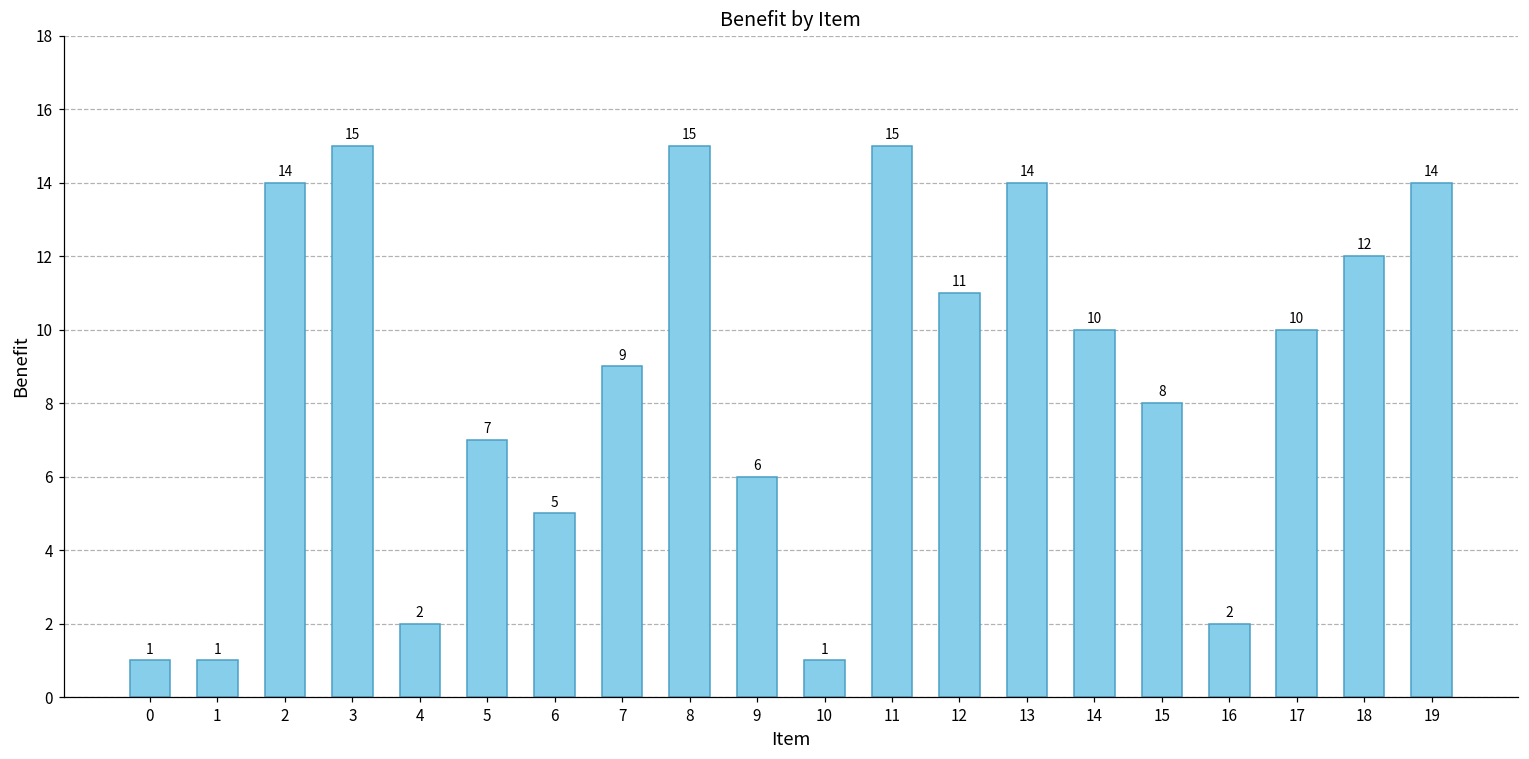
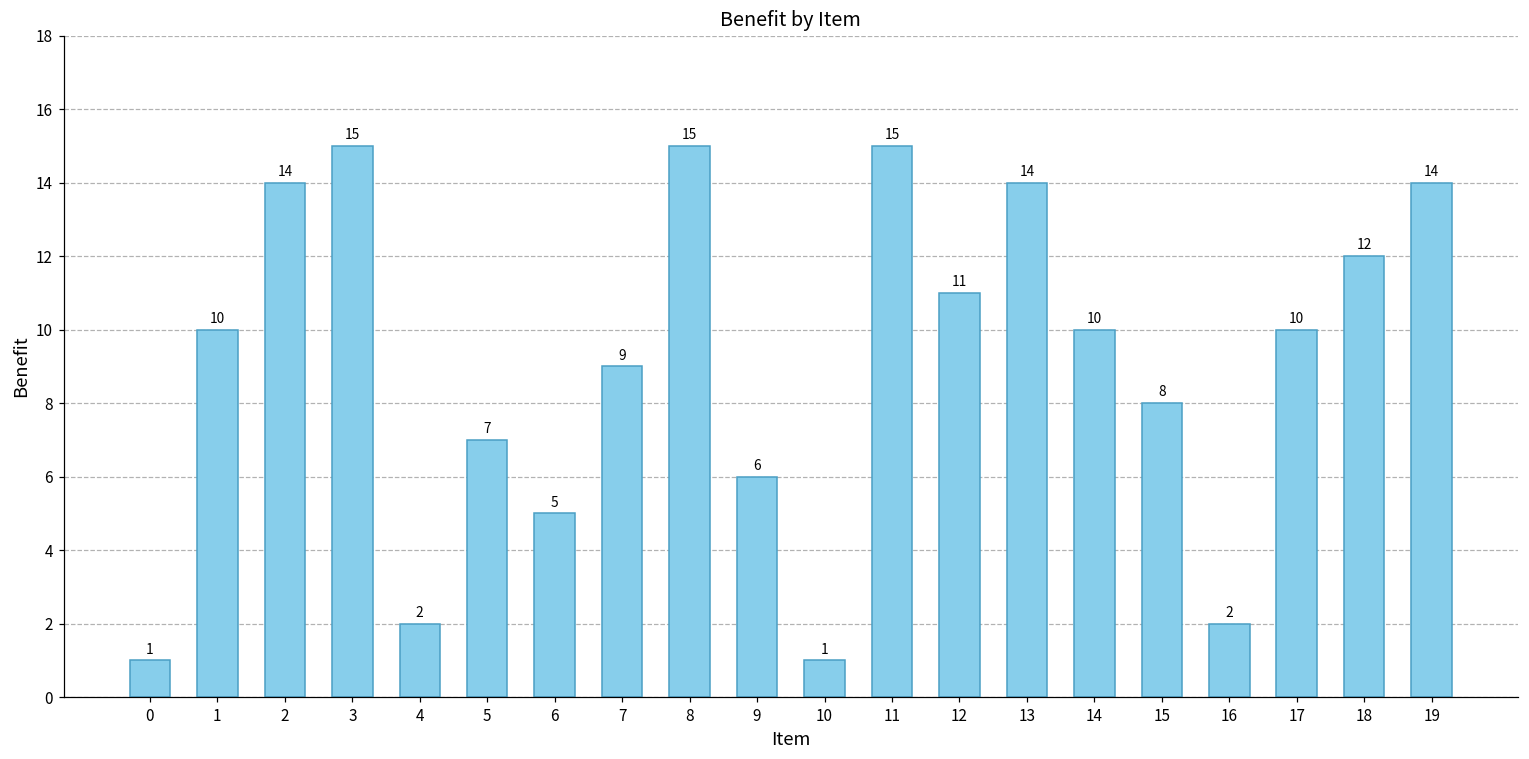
  {
    "0": 1,
-   "1": 1,
+   "1": 10,
    "2": 14,
    "3": 15,
    "4": 2,
    "5": 7,
    "6": 5,
    "7": 9,
    "8": 15,
    "9": 6,
    "10": 1,
    "11": 15,
    "12": 11,
    "13": 14,
    "14": 10,
    "15": 8,
    "16": 2,
    "17": 10,
    "18": 12,
    "19": 14
  }
